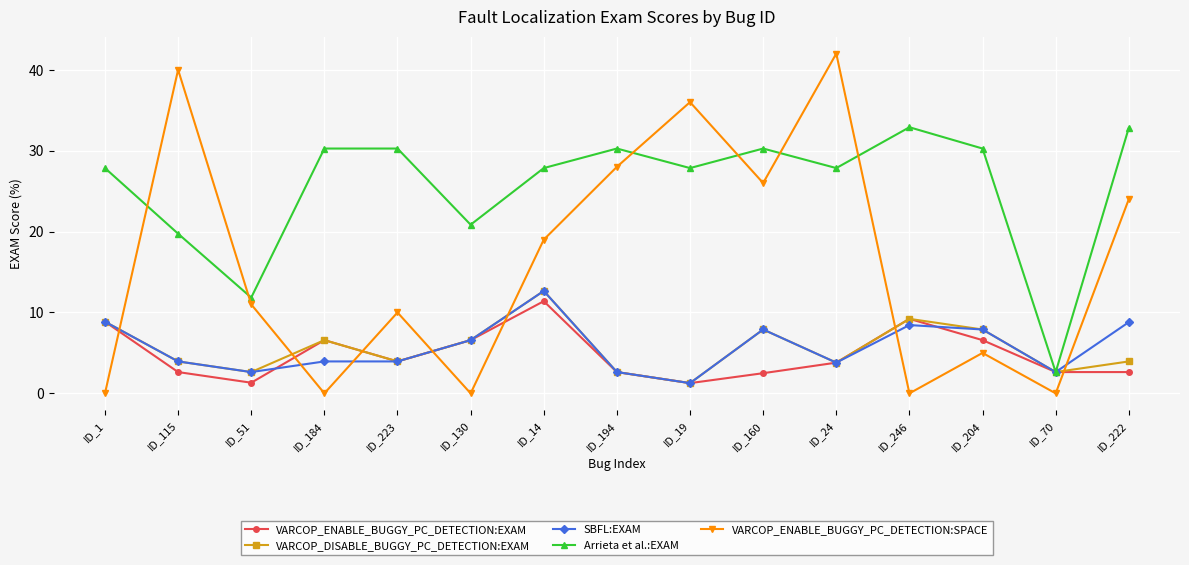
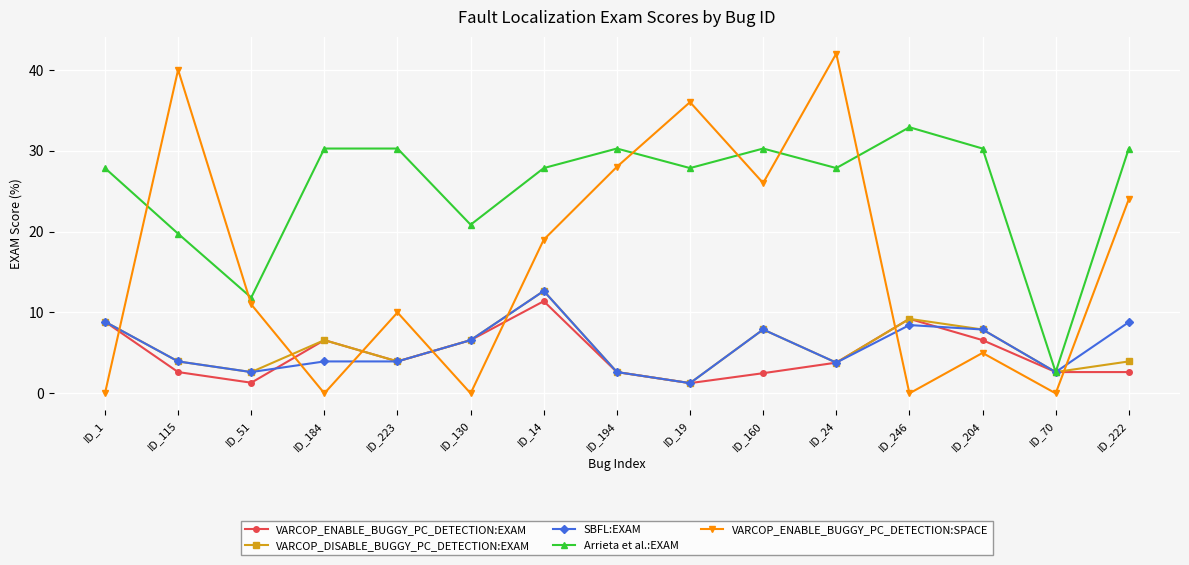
  {
    "VARCOP_ENABLE_BUGGY_PC_DETECTION:EXAM": {
      "ID_115": 3,
      "ID_51": 1,
      "ID_14": 11,
      "ID_160": 2,
      "ID_204": 7,
      "ID_222": 3
    },
    "SBFL:EXAM": {
      "ID_184": 4,
      "ID_246": 8,
      "ID_222": 9
    },
    "Arrieta et al.:EXAM": {
      "ID_1": 28,
      "ID_115": 20,
      "ID_51": 12,
      "ID_184": 30,
      "ID_223": 30,
      "ID_130": 21,
      "ID_14": 28,
      "ID_194": 30,
      "ID_19": 28,
      "ID_160": 30,
      "ID_24": 28,
      "ID_246": 33,
      "ID_204": 30,
-     "ID_222": 33
+     "ID_222": 30
    }
  }
